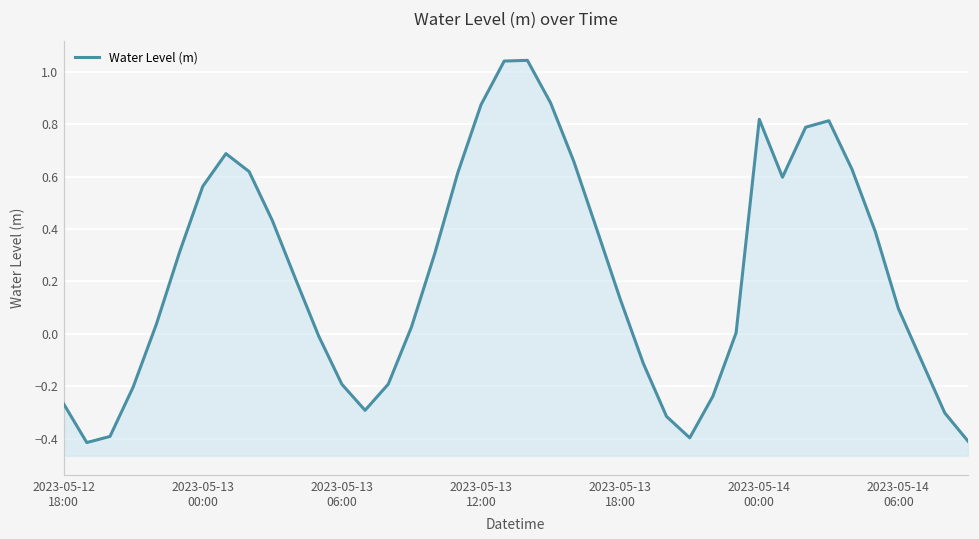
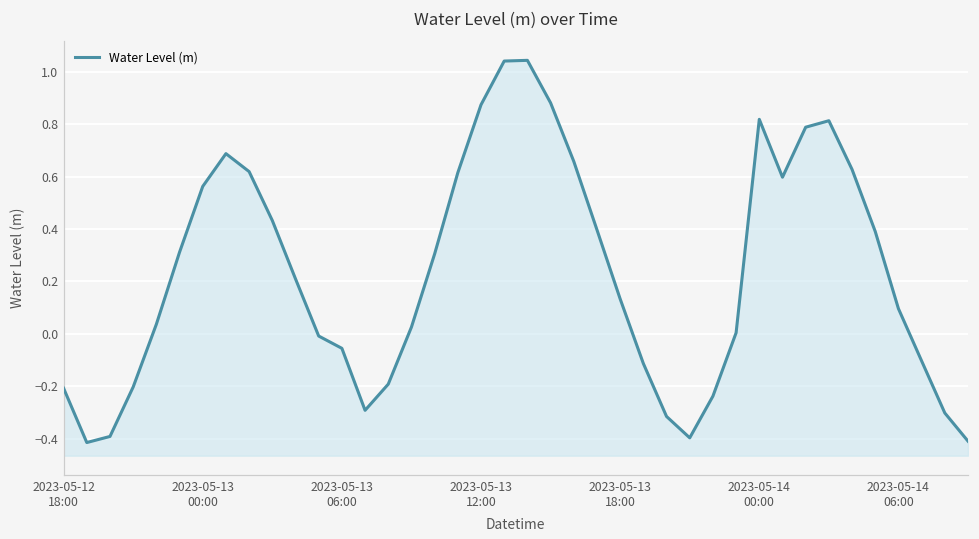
  {
-   "2023-05-12 18:00": -0.27,
+   "2023-05-12 18:00": -0.21,
    "2023-05-13 00:00": 0.56,
-   "2023-05-13 06:00": -0.19,
+   "2023-05-13 06:00": -0.05,
    "2023-05-13 12:00": 0.87,
    "2023-05-13 18:00": 0.13,
    "2023-05-14 00:00": 0.82,
    "2023-05-14 06:00": 0.10
  }
